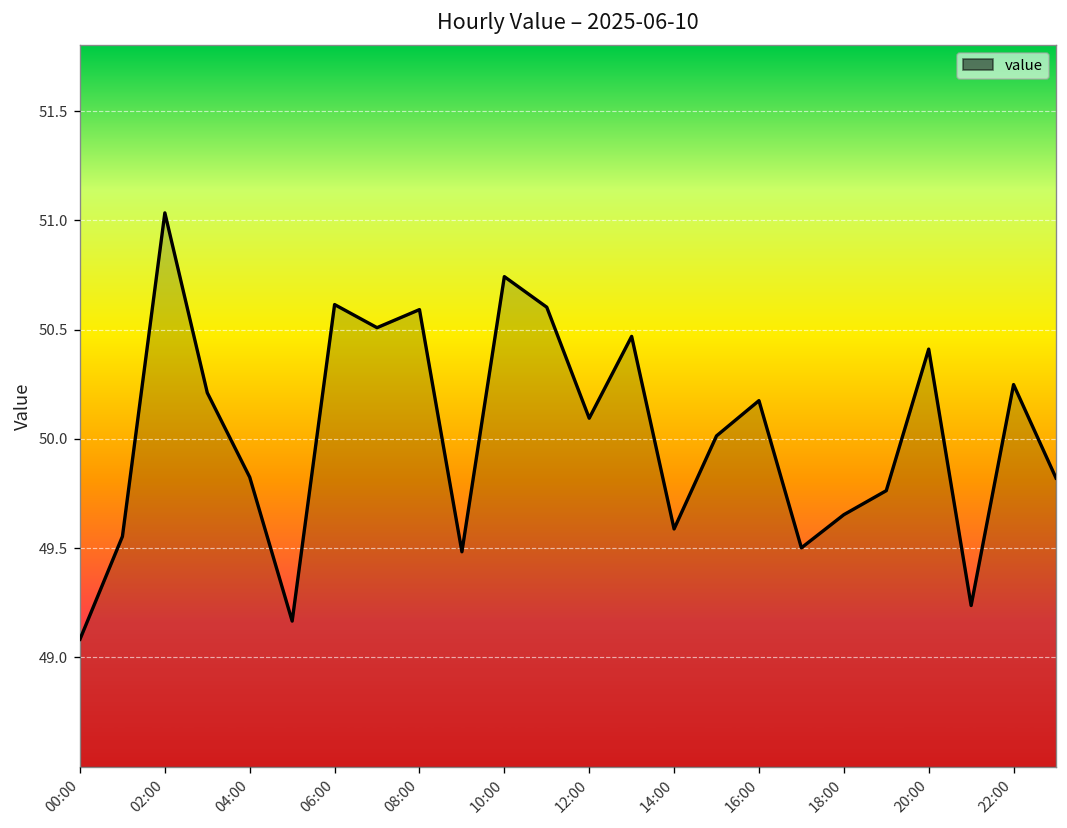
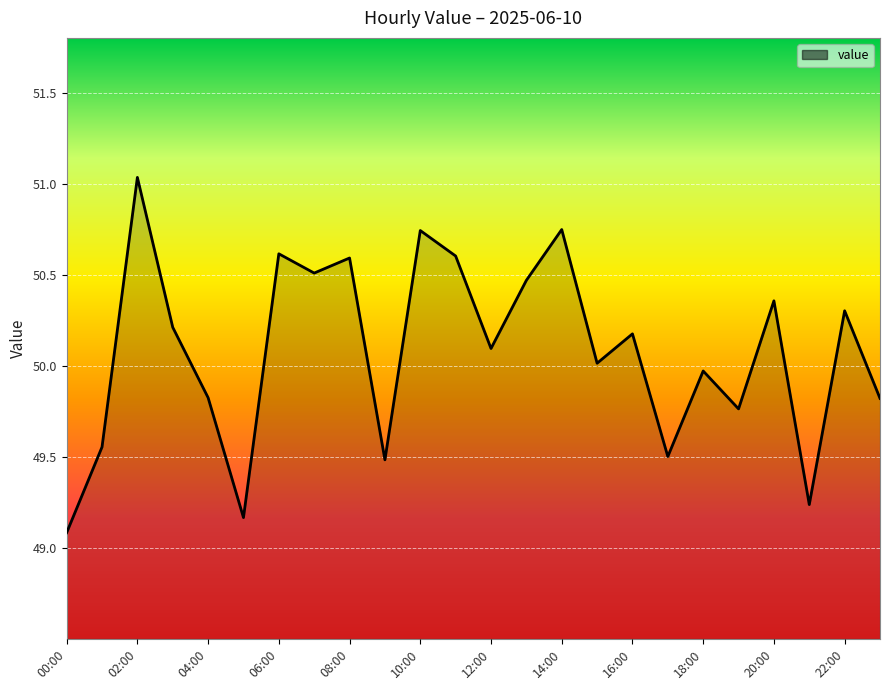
  {
    "00:00": 49.08,
    "02:00": 51.03,
    "04:00": 49.82,
    "06:00": 50.61,
    "08:00": 50.59,
    "10:00": 50.74,
    "12:00": 50.09,
-   "14:00": 49.59,
+   "14:00": 50.75,
    "16:00": 50.17,
-   "18:00": 49.65,
-   "20:00": 50.41,
-   "22:00": 50.25
+   "18:00": 49.97,
+   "20:00": 50.36,
+   "22:00": 50.30
  }
